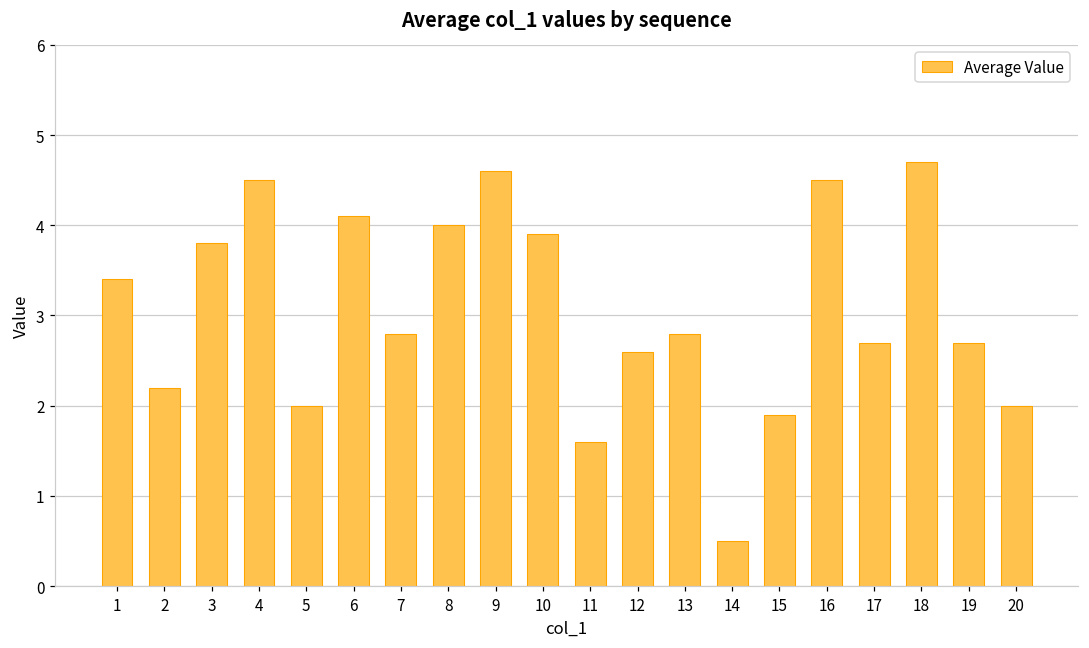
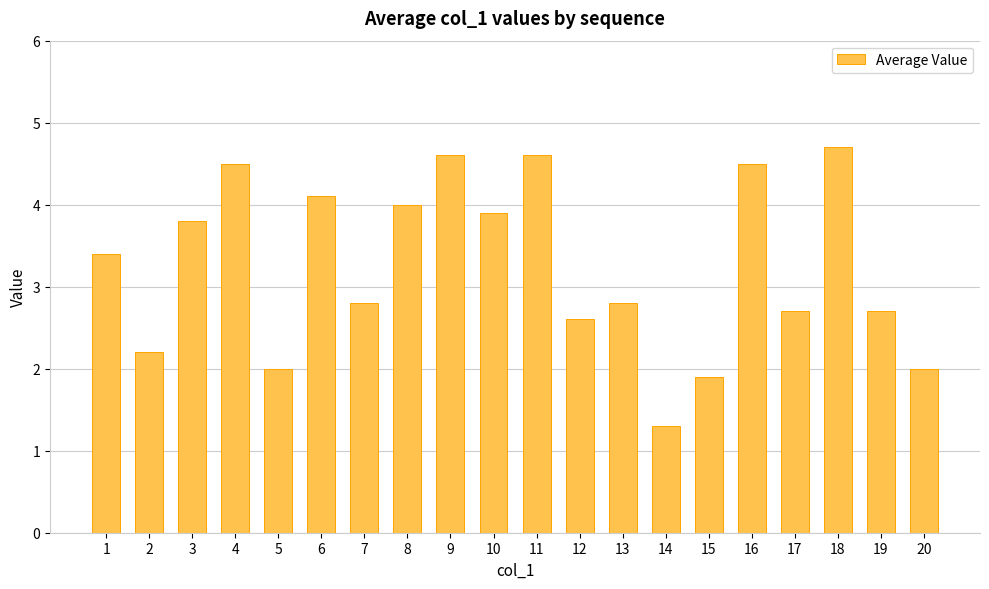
  {
    "1": 3.4,
    "2": 2.2,
    "3": 3.8,
    "4": 4.5,
    "5": 2.0,
    "6": 4.1,
    "7": 2.8,
    "8": 4.0,
    "9": 4.6,
    "10": 3.9,
-   "11": 1.6,
+   "11": 4.6,
    "12": 2.6,
    "13": 2.8,
-   "14": 0.5,
+   "14": 1.3,
    "15": 1.9,
    "16": 4.5,
    "17": 2.7,
    "18": 4.7,
    "19": 2.7,
    "20": 2.0
  }
